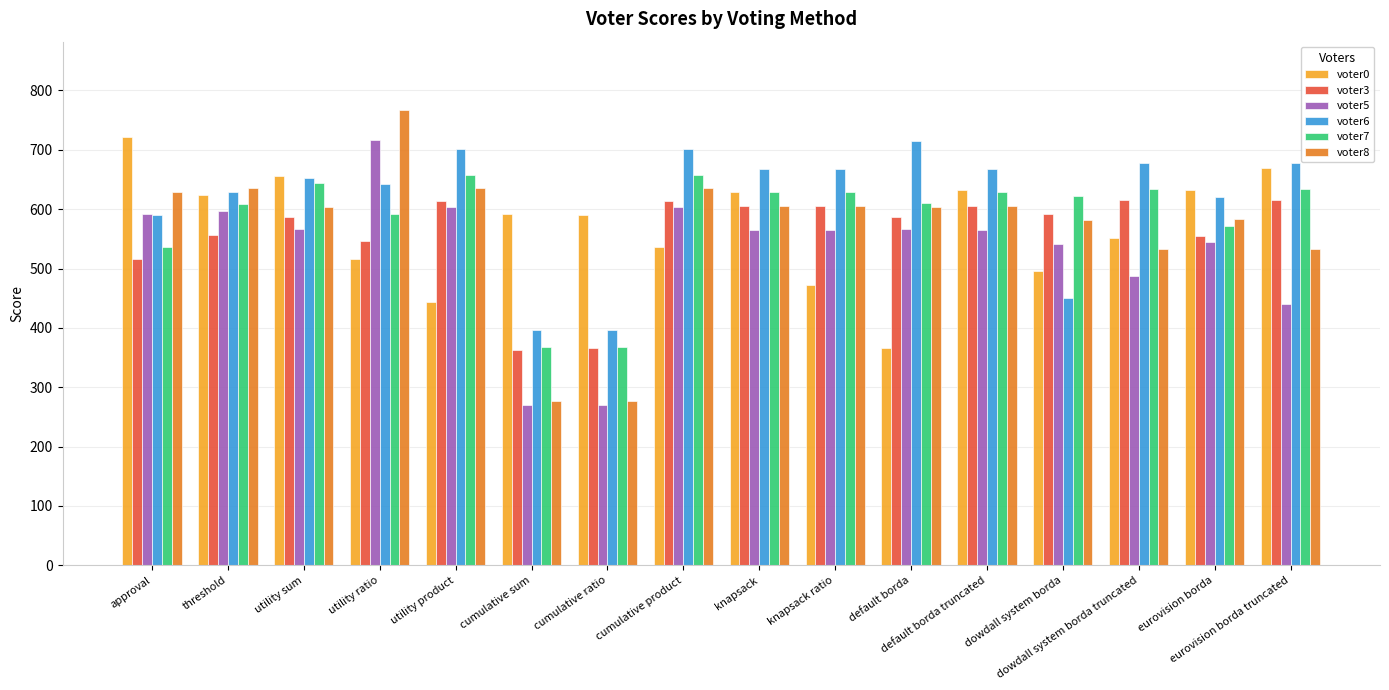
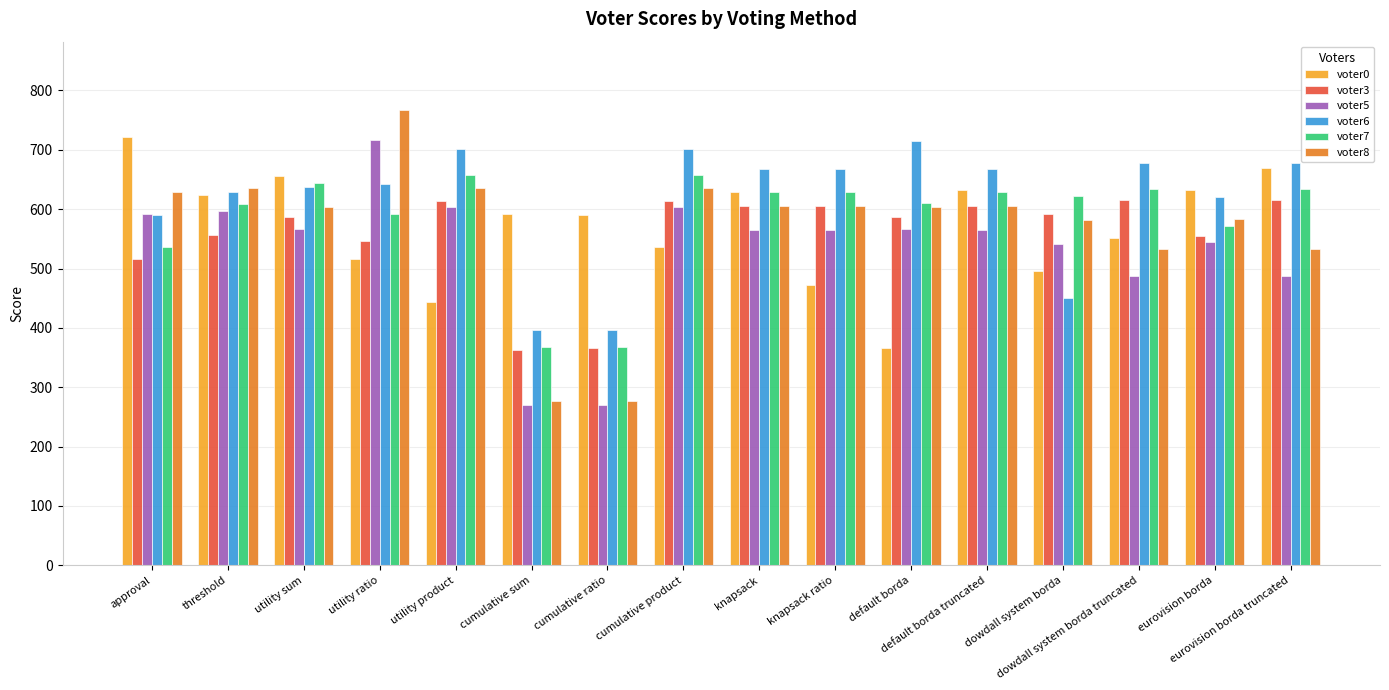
  {
    "voter5": {
      "approval": 590,
      "threshold": 600,
      "utility sum": 570,
      "utility ratio": 720,
      "utility product": 600,
      "cumulative sum": 270,
      "cumulative ratio": 270,
      "cumulative product": 600,
      "knapsack": 570,
      "knapsack ratio": 570,
      "default borda": 570,
      "default borda truncated": 570,
      "dowdall system borda": 540,
      "dowdall system borda truncated": 490,
      "eurovision borda": 540,
-     "eurovision borda truncated": 440
+     "eurovision borda truncated": 490
    },
    "voter6": {
      "approval": 590,
      "threshold": 630,
-     "utility sum": 650,
+     "utility sum": 640,
      "utility ratio": 640,
      "utility product": 700,
      "cumulative sum": 400,
      "cumulative ratio": 400,
      "cumulative product": 700,
      "knapsack": 670,
      "knapsack ratio": 670,
      "default borda": 710,
      "default borda truncated": 670,
      "dowdall system borda": 450,
      "dowdall system borda truncated": 680,
      "eurovision borda": 620,
      "eurovision borda truncated": 680
    },
    "voter7": {
      "approval": 540,
      "threshold": 610,
      "utility sum": 640,
      "utility ratio": 590,
      "utility product": 660,
      "cumulative sum": 370,
      "cumulative ratio": 370,
      "cumulative product": 660,
      "knapsack": 630,
      "knapsack ratio": 630,
      "default borda": 610,
      "default borda truncated": 630,
      "dowdall system borda": 620,
      "dowdall system borda truncated": 630,
      "eurovision borda": 570,
      "eurovision borda truncated": 630
    }
  }
